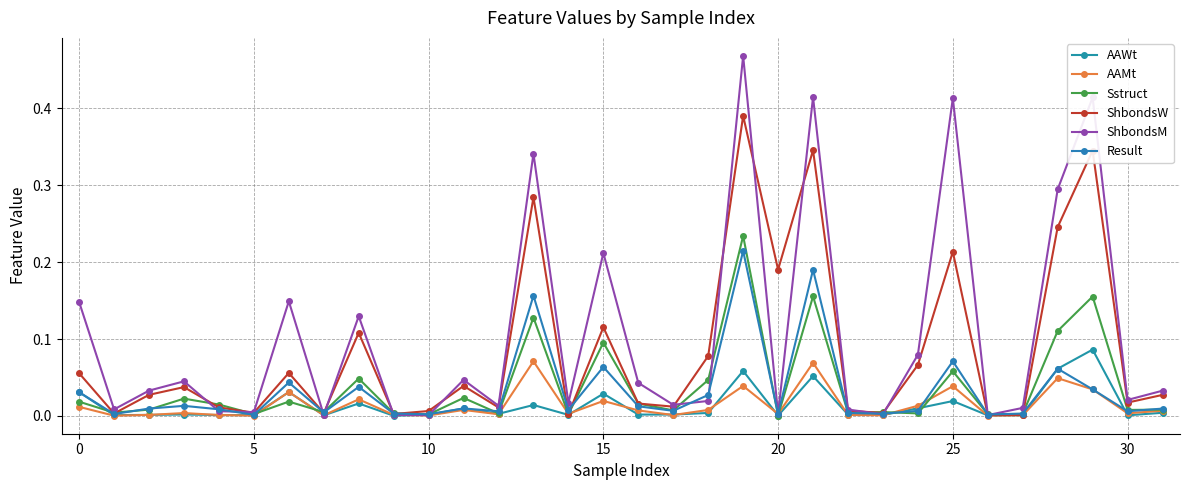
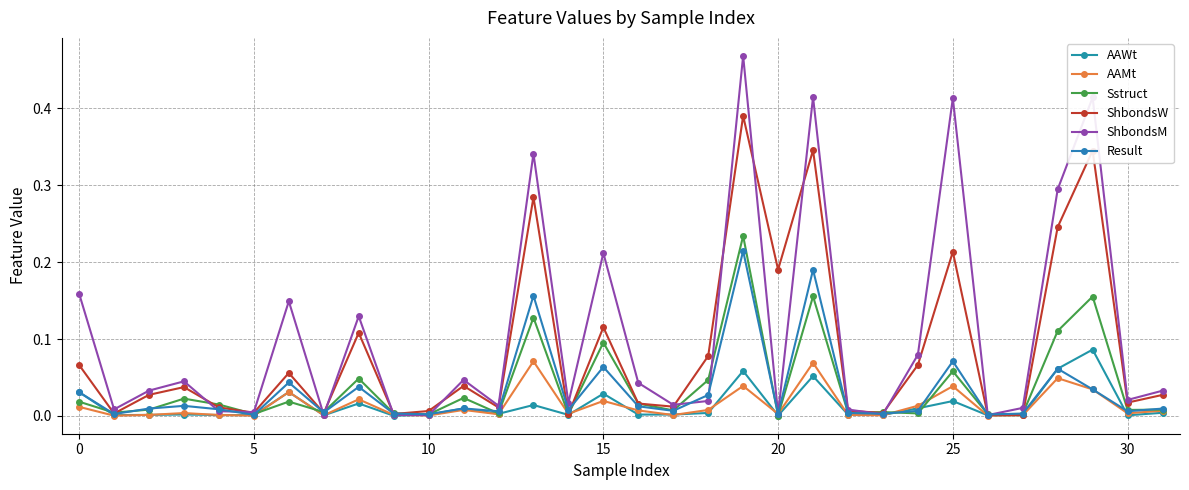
  {
    "AAMt": {
      "0": 0.01,
      "15": 0.02,
      "25": 0.04
    },
    "Sstruct": {
      "0": 0.02,
      "15": 0.10,
      "25": 0.06
    },
    "ShbondsW": {
-     "0": 0.06,
+     "0": 0.07,
      "10": 0.01,
      "15": 0.12,
      "20": 0.19,
      "25": 0.21,
      "30": 0.02
    },
    "ShbondsM": {
-     "0": 0.15,
+     "0": 0.16,
      "15": 0.21,
      "25": 0.41,
      "30": 0.02
    }
  }
